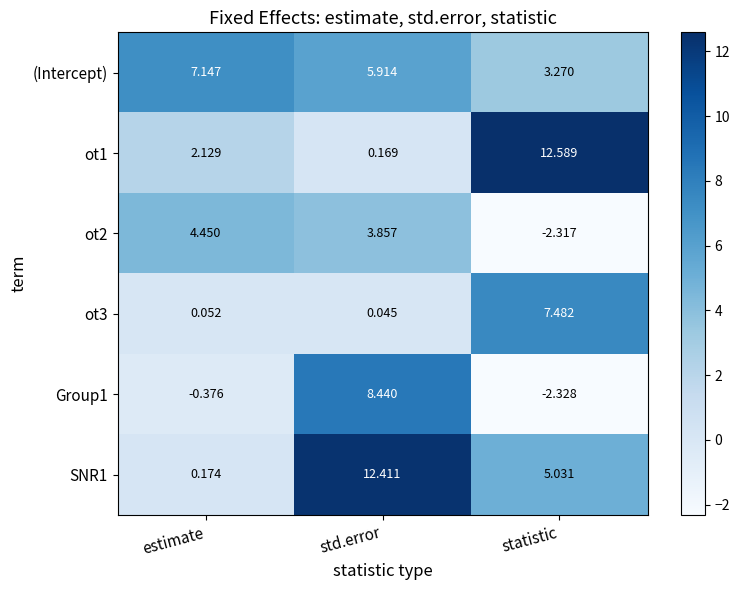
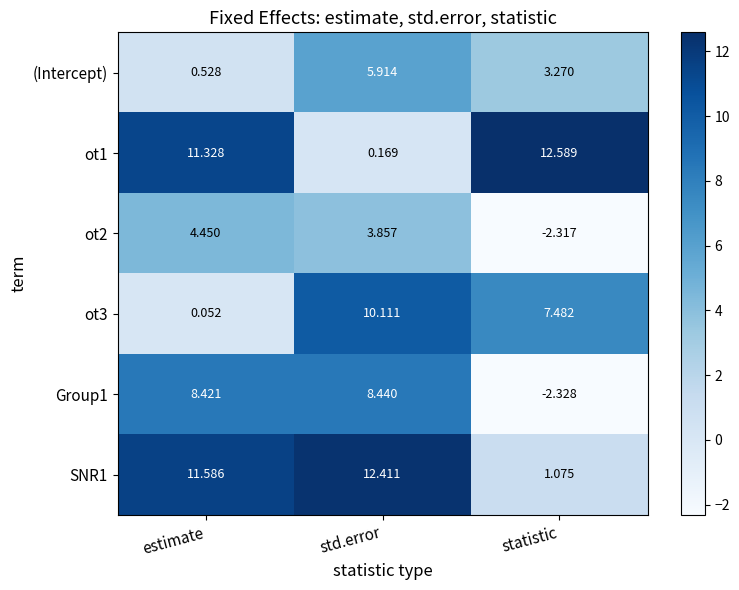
  {
    "(Intercept)": {
-     "estimate": 7.147,
+     "estimate": 0.528,
      "std.error": 5.914,
      "statistic": 3.270
    },
    "ot1": {
-     "estimate": 2.129,
+     "estimate": 11.328,
      "std.error": 0.169,
      "statistic": 12.589
    },
    "ot2": {
      "estimate": 4.450,
      "std.error": 3.857,
      "statistic": -2.317
    },
    "ot3": {
      "estimate": 0.052,
-     "std.error": 0.045,
+     "std.error": 10.111,
      "statistic": 7.482
    },
    "Group1": {
-     "estimate": -0.376,
+     "estimate": 8.421,
      "std.error": 8.440,
      "statistic": -2.328
    },
    "SNR1": {
-     "estimate": 0.174,
+     "estimate": 11.586,
      "std.error": 12.411,
-     "statistic": 5.031
+     "statistic": 1.075
    }
  }
